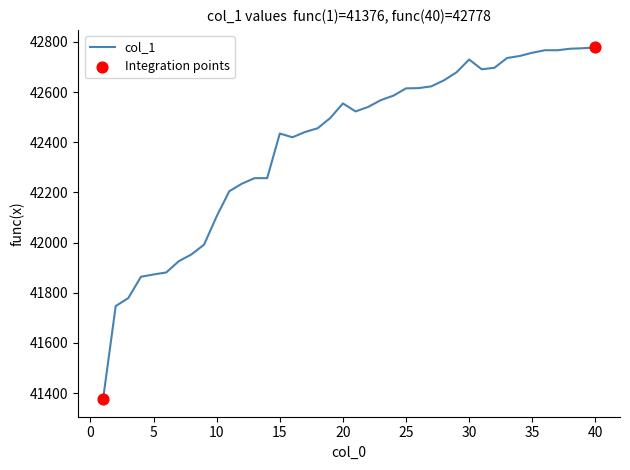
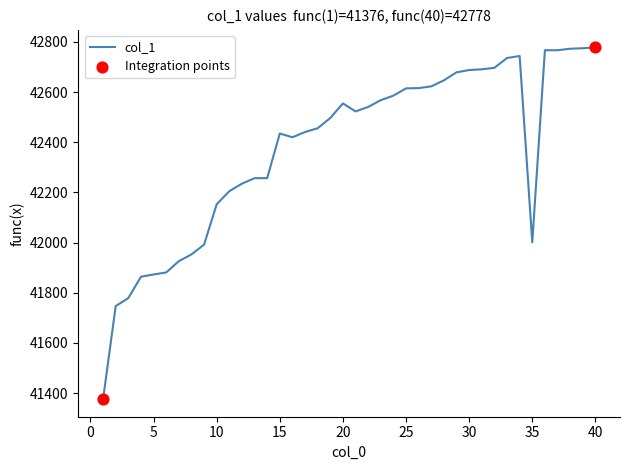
  {
    "col_1": {
      "5": 41870,
-     "10": 42110,
+     "10": 42150,
      "15": 42440,
      "20": 42560,
      "25": 42620,
-     "30": 42730,
-     "35": 42760
+     "30": 42690,
+     "35": 42000
    }
  }
